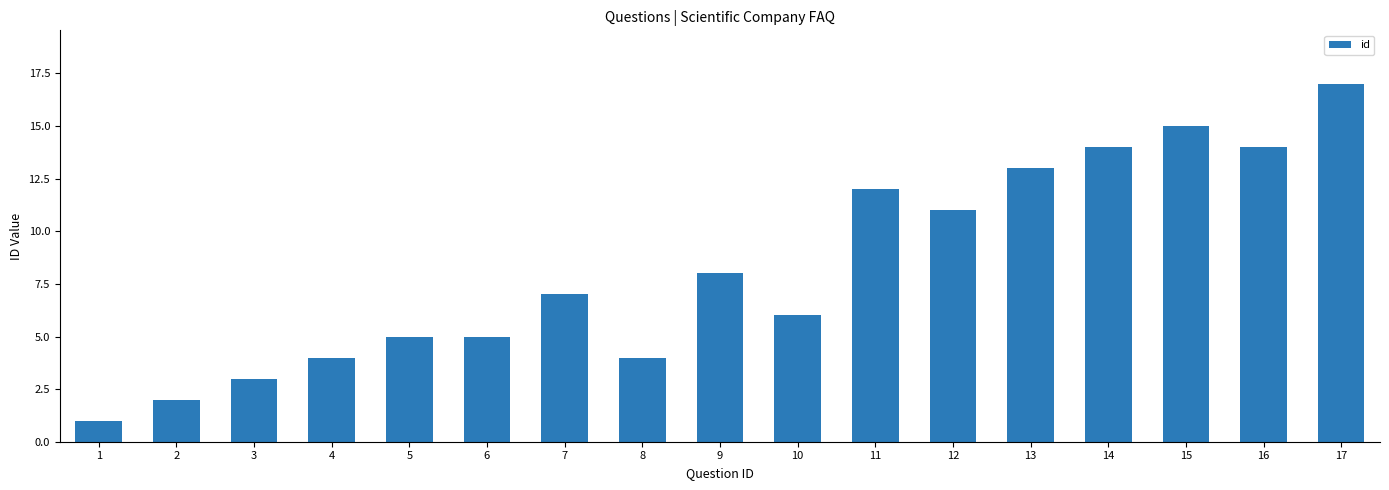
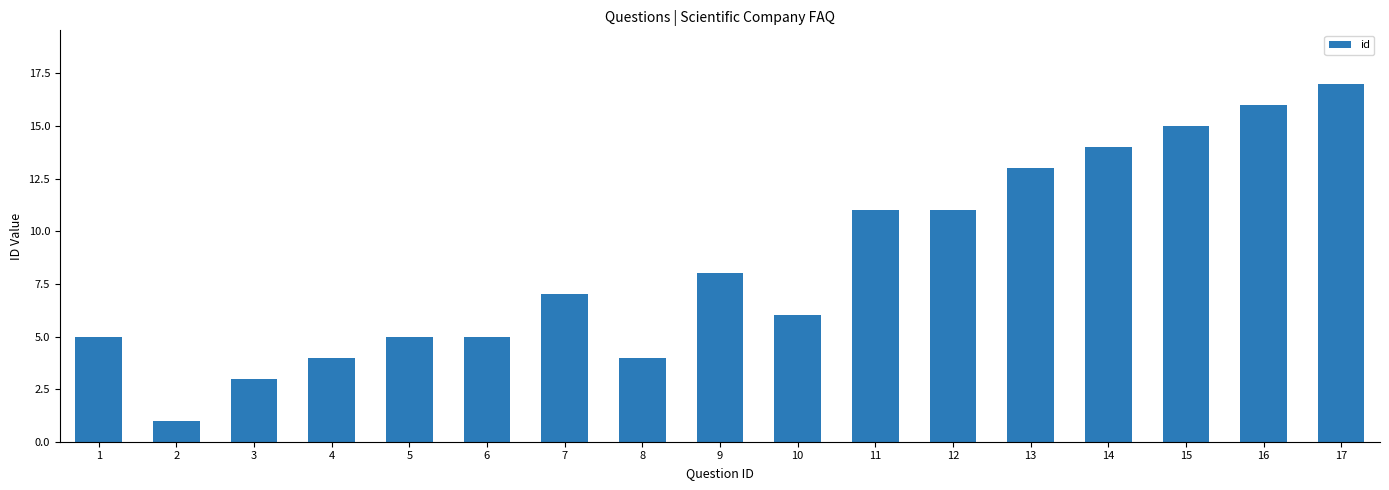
  {
-   "1": 1,
-   "2": 2,
+   "1": 5,
+   "2": 1,
    "3": 3,
    "4": 4,
    "5": 5,
    "6": 5,
    "7": 7,
    "8": 4,
    "9": 8,
    "10": 6,
-   "11": 12,
+   "11": 11,
    "12": 11,
    "13": 13,
    "14": 14,
    "15": 15,
-   "16": 14,
+   "16": 16,
    "17": 17
  }
